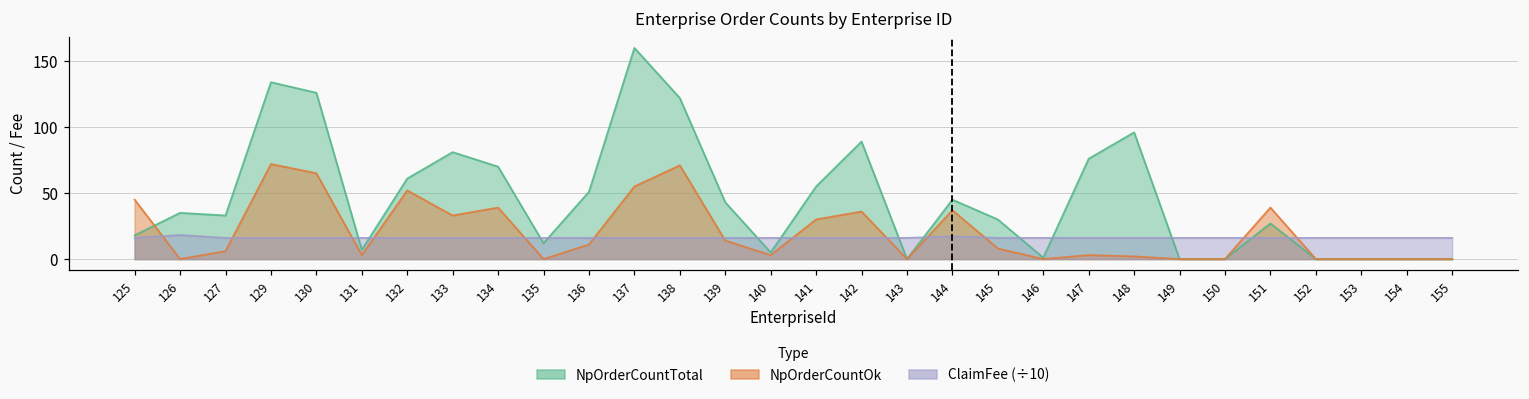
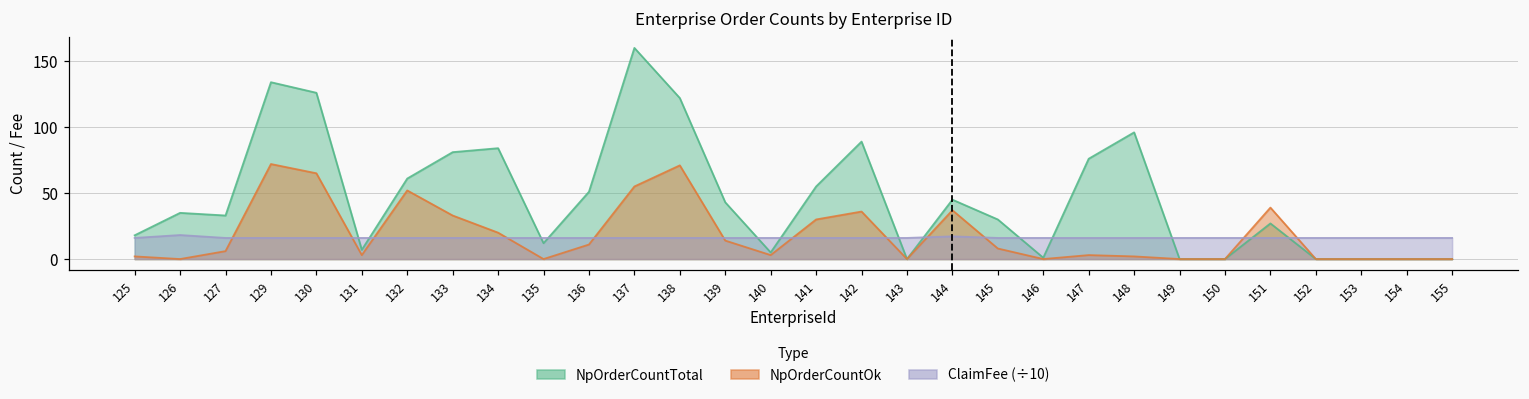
  {
    "NpOrderCountTotal": {
      "126": 35,
      "127": 33,
      "129": 134,
      "130": 126,
      "131": 7,
      "132": 61,
      "133": 81,
-     "134": 70,
+     "134": 84,
      "135": 12,
      "136": 51,
      "137": 160,
      "138": 122,
      "139": 43,
      "141": 55,
      "142": 89,
      "144": 45,
      "145": 30,
      "147": 76,
      "148": 96,
      "151": 27
    },
    "NpOrderCountOk": {
-     "125": 45,
+     "125": 2,
      "126": 0,
      "127": 6,
      "129": 72,
      "130": 65,
      "131": 3,
      "132": 52,
      "133": 33,
-     "134": 39,
+     "134": 20,
      "135": 0,
      "136": 11,
      "137": 55,
      "138": 71,
      "141": 30,
      "142": 36,
      "144": 37,
      "145": 8,
      "147": 3,
      "148": 2,
      "151": 39
    },
    "ClaimFee (÷10)": {
      "126": 18,
      "127": 16,
      "129": 16,
      "130": 16,
      "131": 16,
      "132": 16,
      "133": 16,
      "134": 16,
      "135": 16,
      "136": 16,
      "137": 16,
      "138": 16,
      "140": 16,
      "141": 16,
      "142": 16,
      "143": 16,
      "144": 17,
      "145": 16,
      "146": 16,
      "147": 16,
      "148": 16,
      "149": 16,
      "150": 16,
      "151": 16,
      "152": 16,
      "153": 16,
      "154": 16,
      "155": 16
    }
  }
